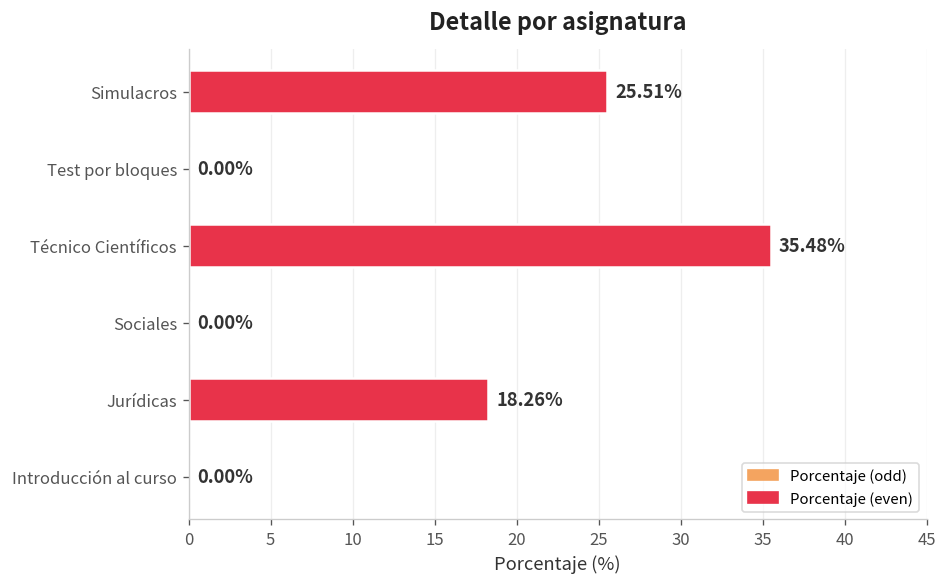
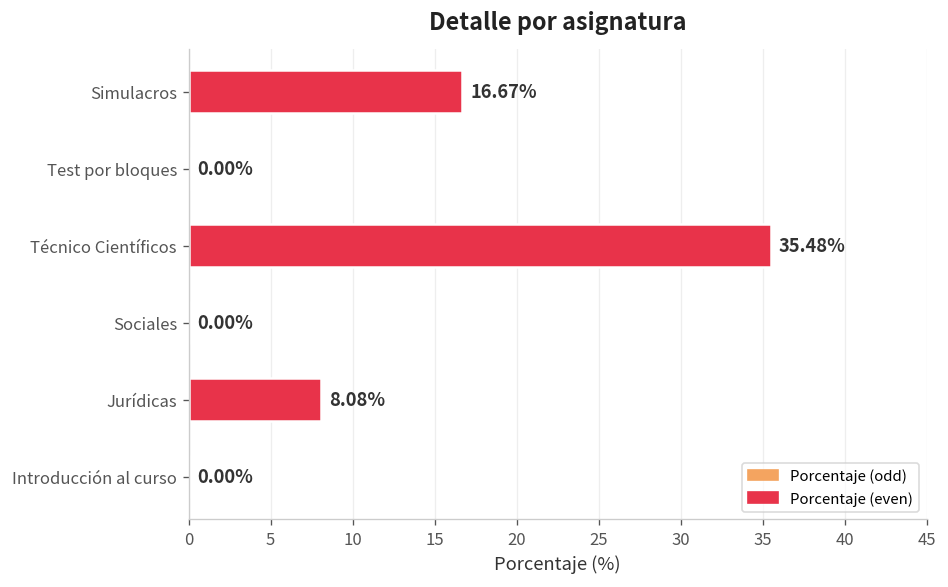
  {
-   "Simulacros": "25.51%",
+   "Simulacros": "16.67%",
    "Test por bloques": "0.00%",
    "Técnico Científicos": "35.48%",
    "Sociales": "0.00%",
-   "Jurídicas": "18.26%",
+   "Jurídicas": "8.08%",
    "Introducción al curso": "0.00%"
  }
